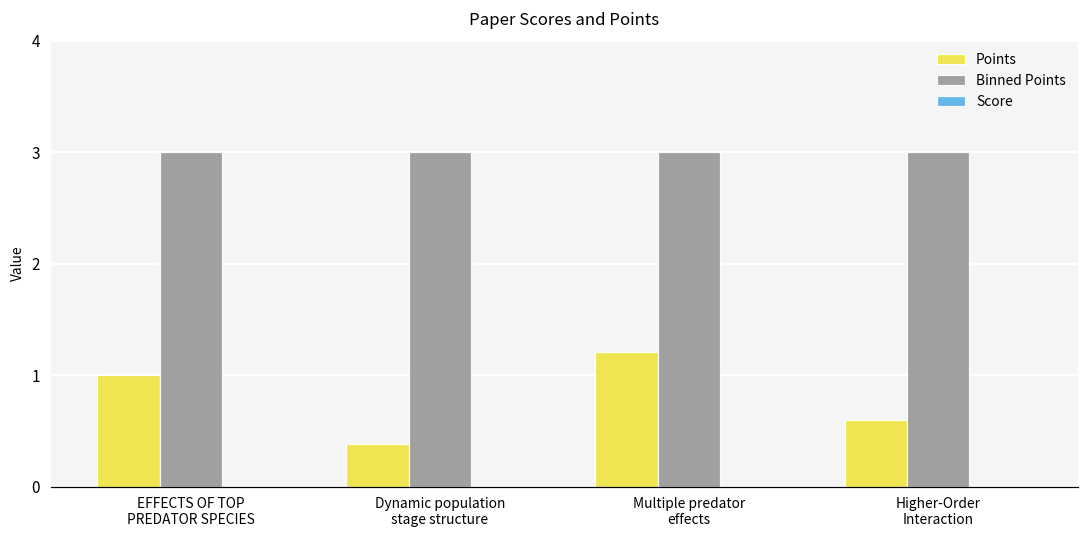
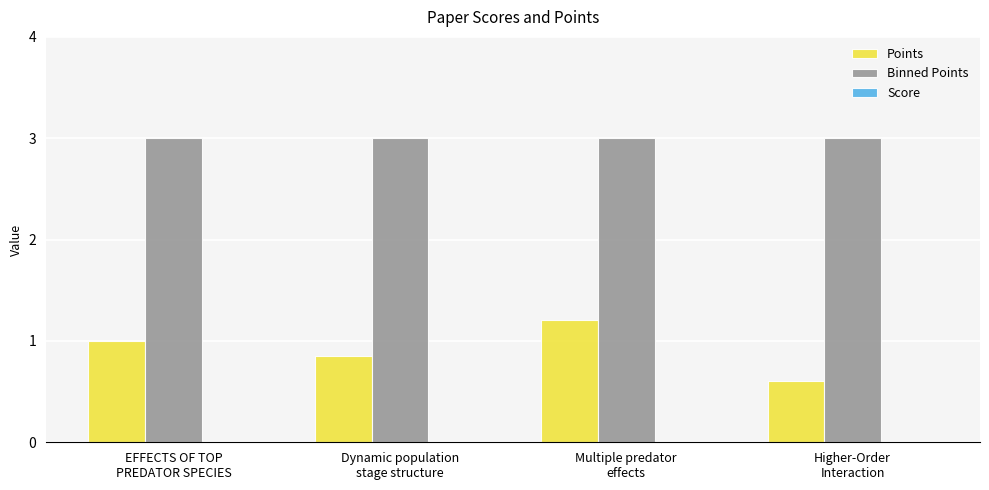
  {
    "Points": {
      "EFFECTS OF TOP PREDATOR SPECIES": 1.00,
-     "Dynamic population stage structure": 0.38,
+     "Dynamic population stage structure": 0.85,
      "Multiple predator effects": 1.21,
      "Higher-Order Interaction": 0.60
    },
    "Binned Points": {
      "EFFECTS OF TOP PREDATOR SPECIES": 3.00,
      "Dynamic population stage structure": 3.00,
      "Multiple predator effects": 3.00,
      "Higher-Order Interaction": 3.00
    },
    "Score": {
      "EFFECTS OF TOP PREDATOR SPECIES": 0.00,
      "Dynamic population stage structure": 0.00,
      "Multiple predator effects": 0.00,
      "Higher-Order Interaction": 0.00
    }
  }
